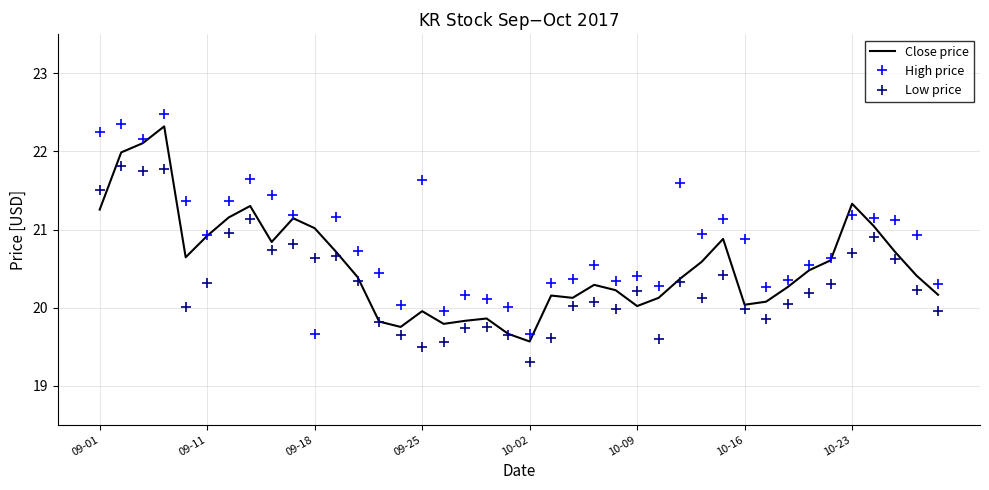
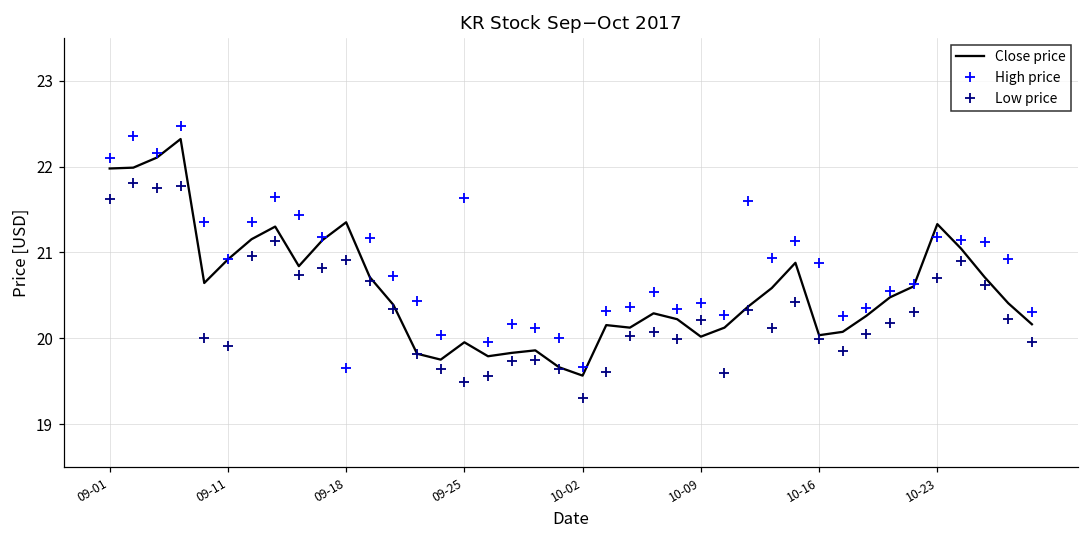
  {
    "Close price": {
-     "09-01": 21.3,
-     "09-18": 21.0,
+     "09-01": 22.0,
+     "09-18": 21.4,
      "09-25": 20.0,
      "10-02": 19.6,
      "10-09": 20.0,
      "10-16": 20.0,
      "10-23": 21.3
    },
    "High price": {
-     "09-01": 22.3,
+     "09-01": 22.1,
      "09-18": 19.7,
      "09-25": 21.6,
      "10-02": 19.7,
      "10-09": 20.4,
      "10-16": 20.9,
      "10-23": 21.2
    },
    "Low price": {
-     "09-01": 21.5,
-     "09-11": 20.3,
-     "09-18": 20.6,
+     "09-01": 21.6,
+     "09-11": 19.9,
+     "09-18": 20.9,
      "09-25": 19.5,
      "10-02": 19.3,
      "10-09": 20.2,
      "10-16": 20.0,
      "10-23": 20.7
    }
  }
